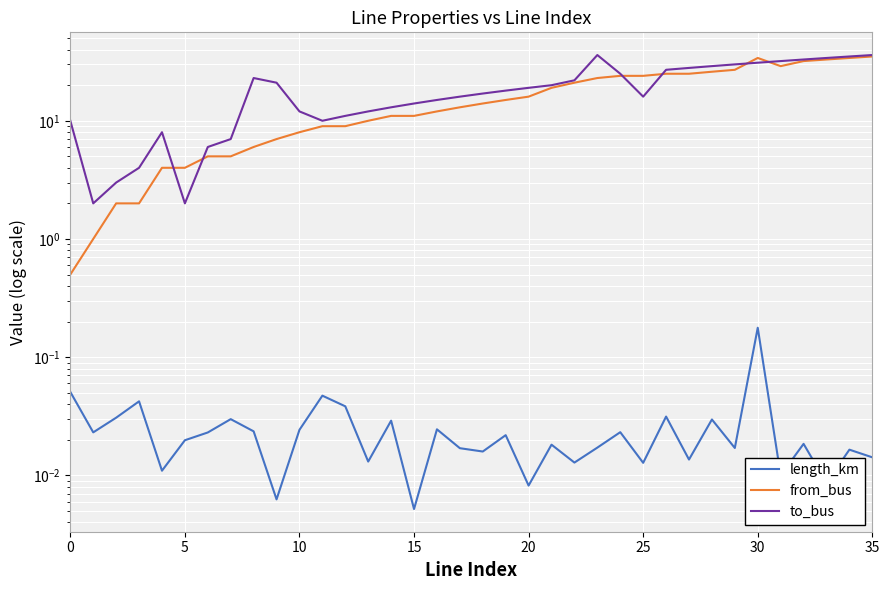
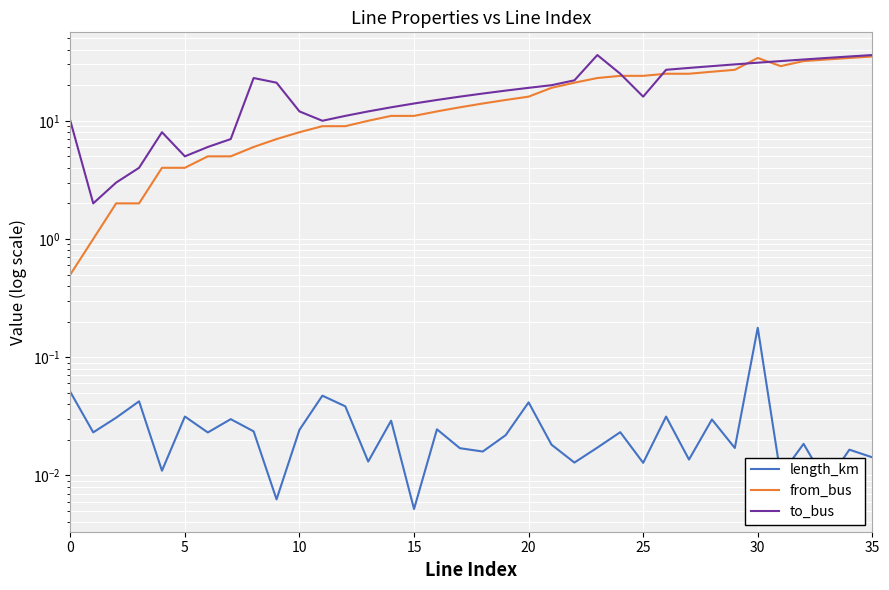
  {
    "length_km": {
      "0": 0.051,
-     "5": 0.020,
+     "5": 0.031,
      "10": 0.024,
      "15": 0.005,
-     "20": 0.008,
+     "20": 0.041,
      "25": 0.013,
      "30": 0.18,
      "35": 0.014
    },
    "from_bus": {
      "0": 0.50,
      "5": 4.0,
      "10": 8,
      "15": 11,
      "20": 16,
      "25": 24,
      "30": 34
    },
    "to_bus": {
      "0": 10,
-     "5": 2,
+     "5": 5,
      "10": 12,
      "15": 14,
      "20": 19,
      "25": 16,
      "30": 31
    }
  }
